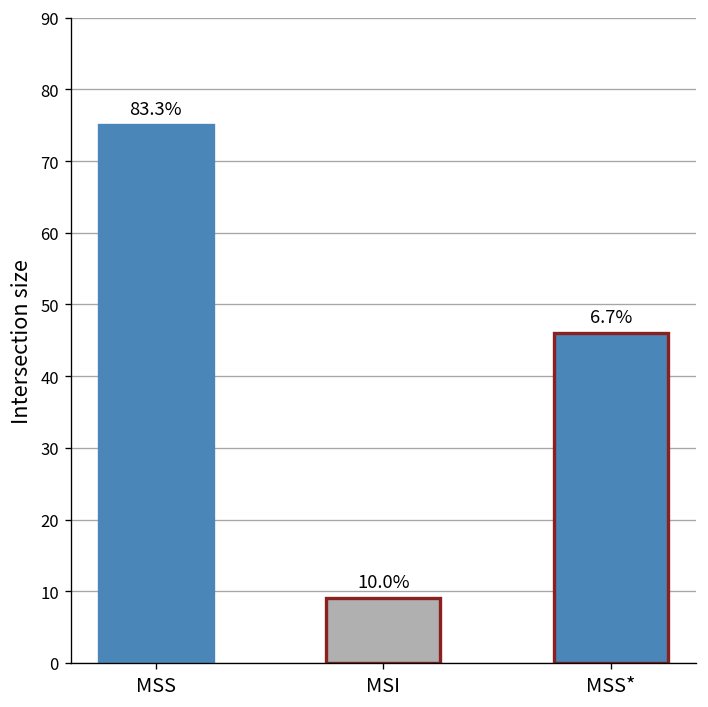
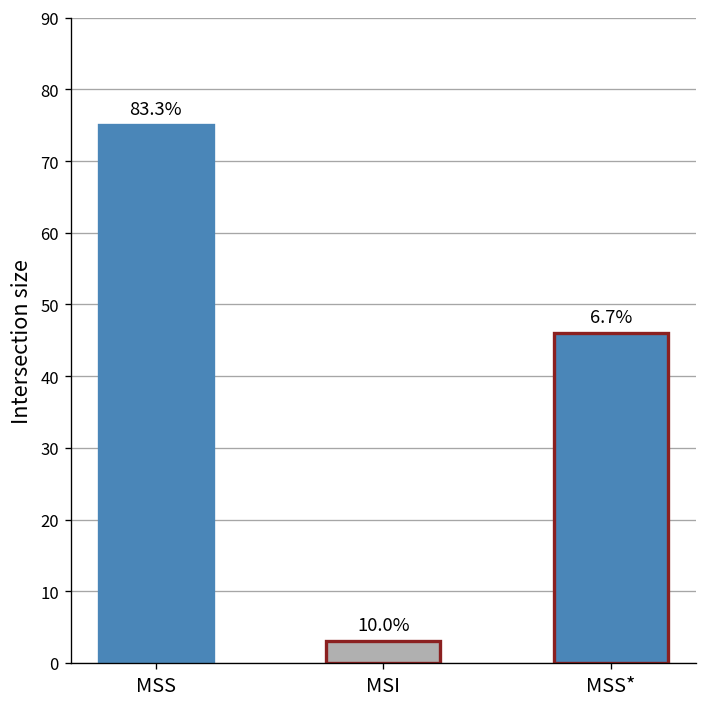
  {
-   "MSI": 9
+   "MSI": 3
  }
